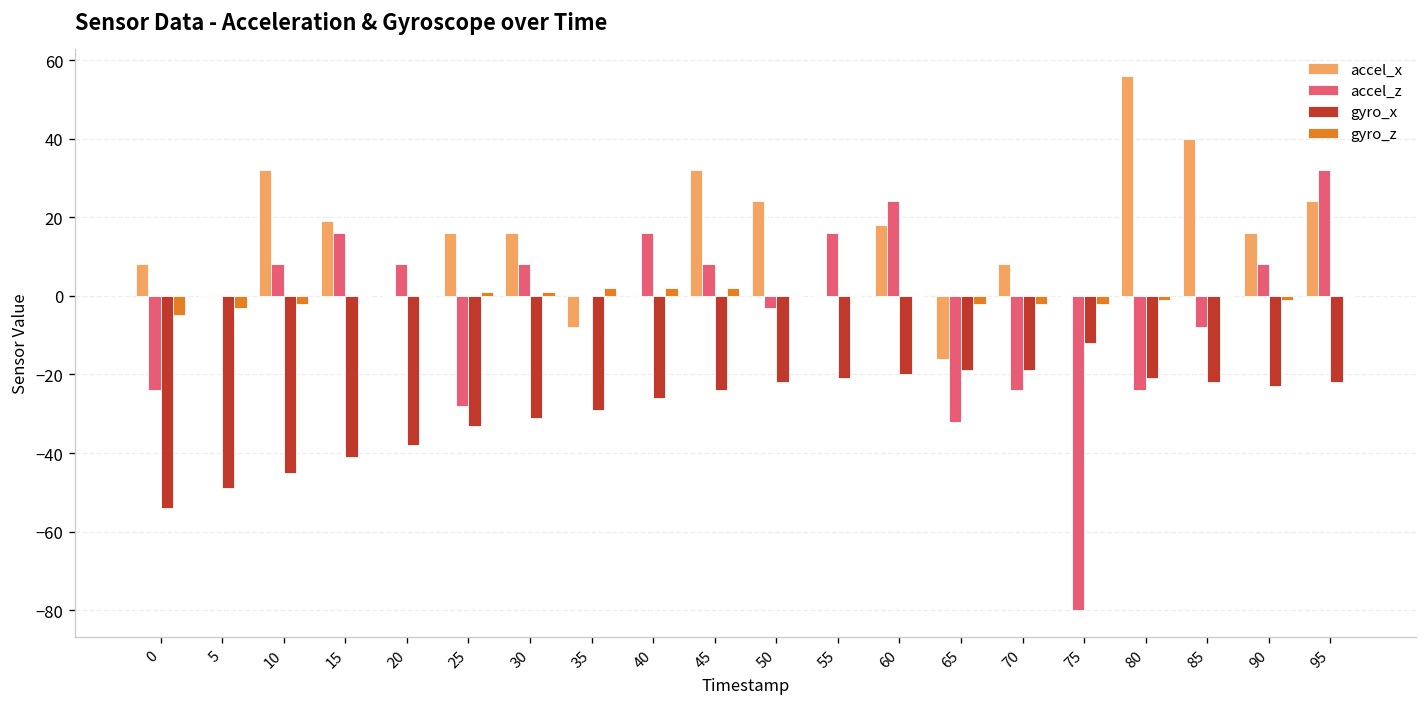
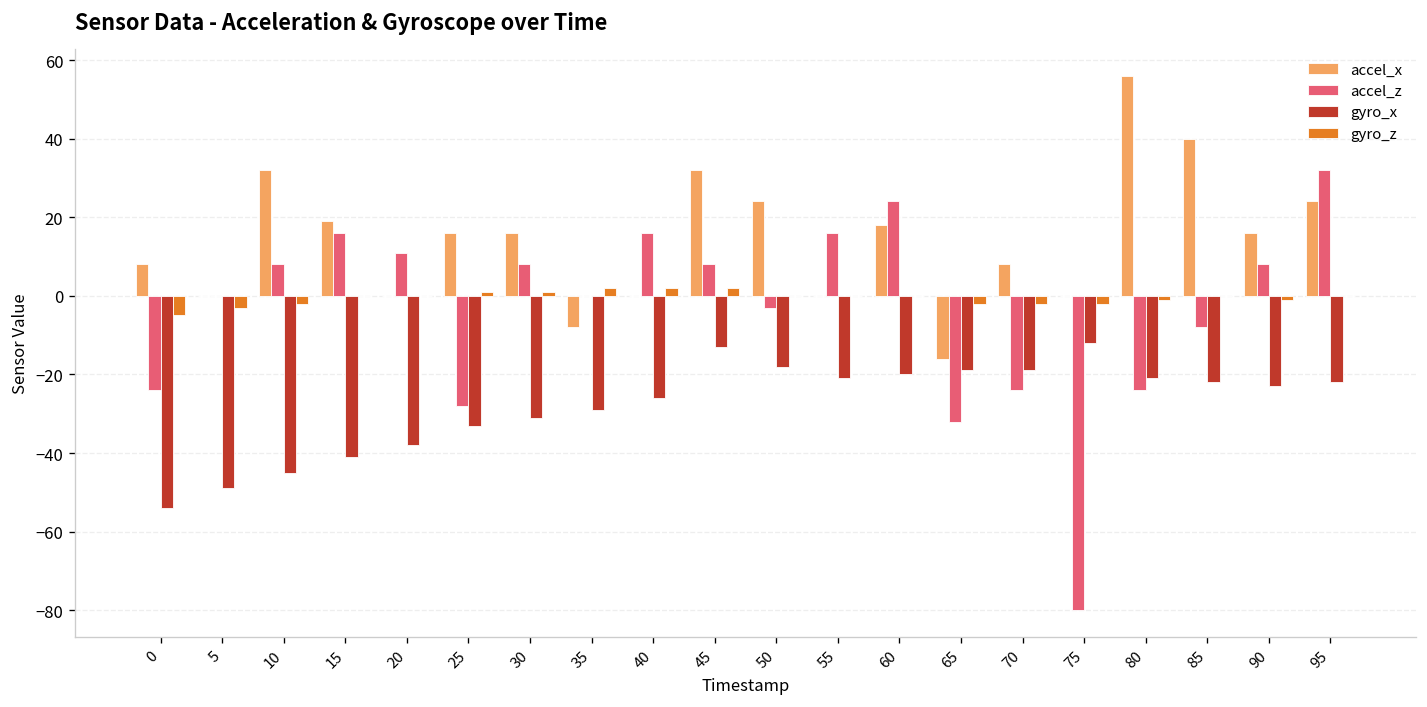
  {
    "accel_x": {
      "0": 8,
      "5": 0,
      "10": 32,
      "15": 19,
      "20": 0,
      "25": 16,
      "30": 16,
      "35": -8,
      "40": 0,
      "45": 32,
      "50": 24,
      "55": 0,
      "60": 18,
      "65": -16,
      "70": 8,
      "75": 0,
      "80": 56,
      "85": 40,
      "90": 16,
      "95": 24
    },
    "accel_z": {
      "0": -24,
      "5": 0,
      "10": 8,
      "15": 16,
-     "20": 8,
+     "20": 11,
      "25": -28,
      "30": 8,
      "35": 0,
      "40": 16,
      "45": 8,
      "50": -3,
      "55": 16,
      "60": 24,
      "65": -32,
      "70": -24,
      "75": -80,
      "80": -24,
      "85": -8,
      "90": 8,
      "95": 32
    },
    "gyro_x": {
      "0": -54,
      "5": -49,
      "10": -45,
      "15": -41,
      "20": -38,
      "25": -33,
      "30": -31,
      "35": -29,
      "40": -26,
-     "45": -24,
-     "50": -22,
+     "45": -13,
+     "50": -18,
      "55": -21,
      "60": -20,
      "65": -19,
      "70": -19,
      "75": -12,
      "80": -21,
      "85": -22,
      "90": -23,
      "95": -22
    },
    "gyro_z": {
      "0": -5,
      "5": -3,
      "10": -2,
      "15": 0,
      "20": 0,
      "25": 1,
      "30": 1,
      "35": 2,
      "40": 2,
      "45": 2,
      "50": 0,
      "55": 0,
      "60": 0,
      "65": -2,
      "70": -2,
      "75": -2,
      "80": -1,
      "85": 0,
      "90": -1,
      "95": 0
    }
  }
